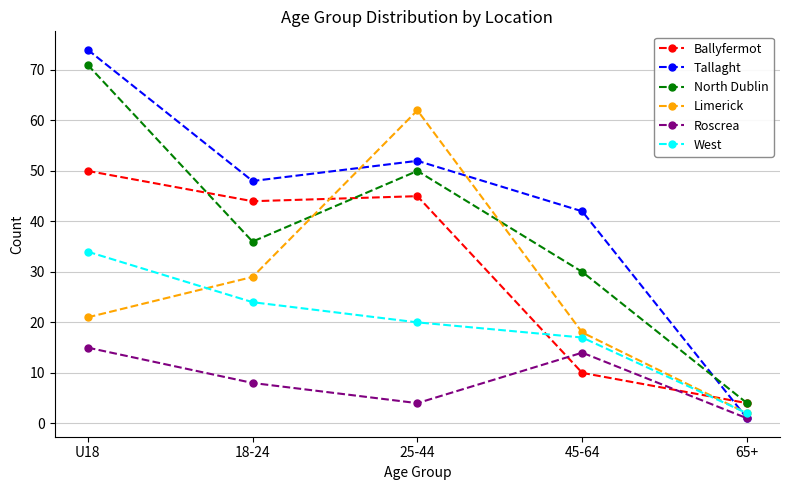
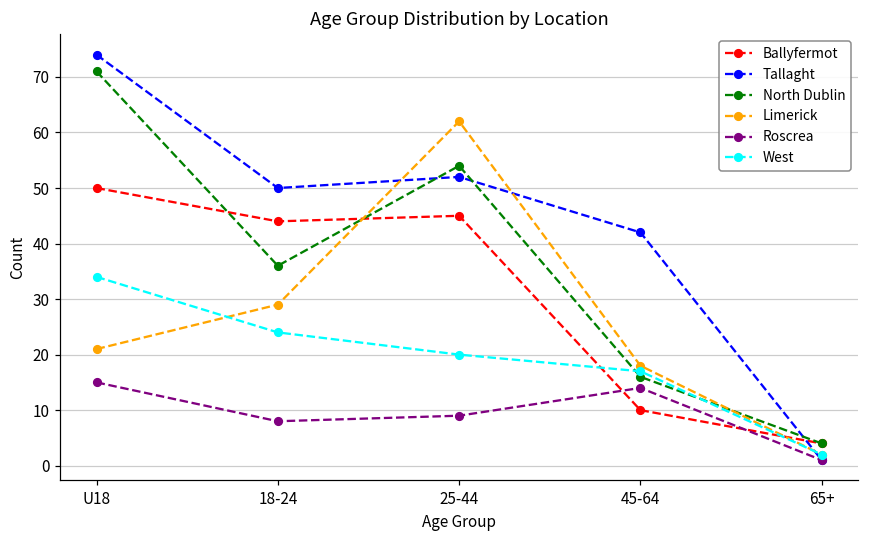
  {
    "Ballyfermot": {
      "U18": 50,
      "18-24": 44,
      "25-44": 45,
      "45-64": 10
    },
    "Tallaght": {
      "U18": 74,
-     "18-24": 48,
+     "18-24": 50,
      "25-44": 52,
      "45-64": 42
    },
    "North Dublin": {
      "U18": 71,
      "18-24": 36,
-     "25-44": 50,
-     "45-64": 30
+     "25-44": 54,
+     "45-64": 16
    },
    "Limerick": {
      "U18": 21,
      "18-24": 29,
      "25-44": 62,
      "45-64": 18
    },
    "Roscrea": {
      "U18": 15,
      "18-24": 8,
-     "25-44": 4,
+     "25-44": 9,
      "45-64": 14
    },
    "West": {
      "U18": 34,
      "18-24": 24,
      "25-44": 20,
      "45-64": 17
    }
  }
